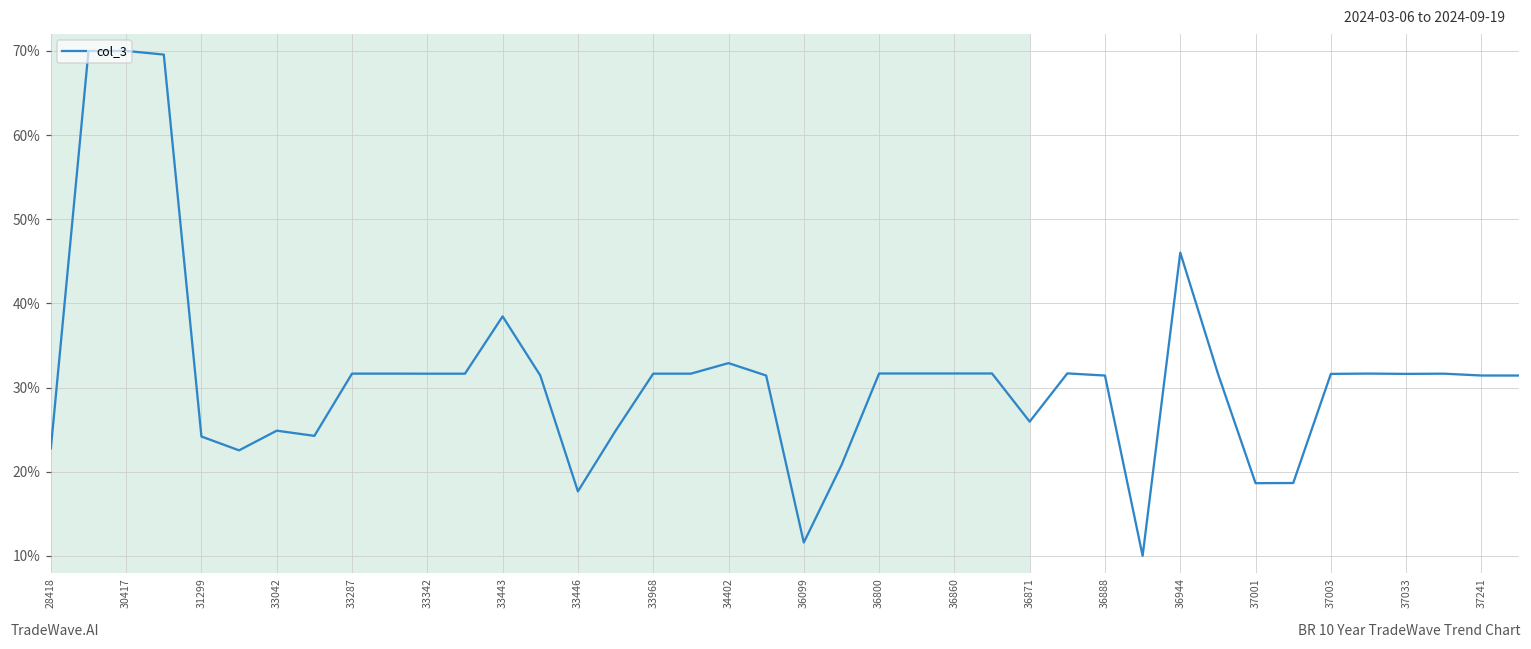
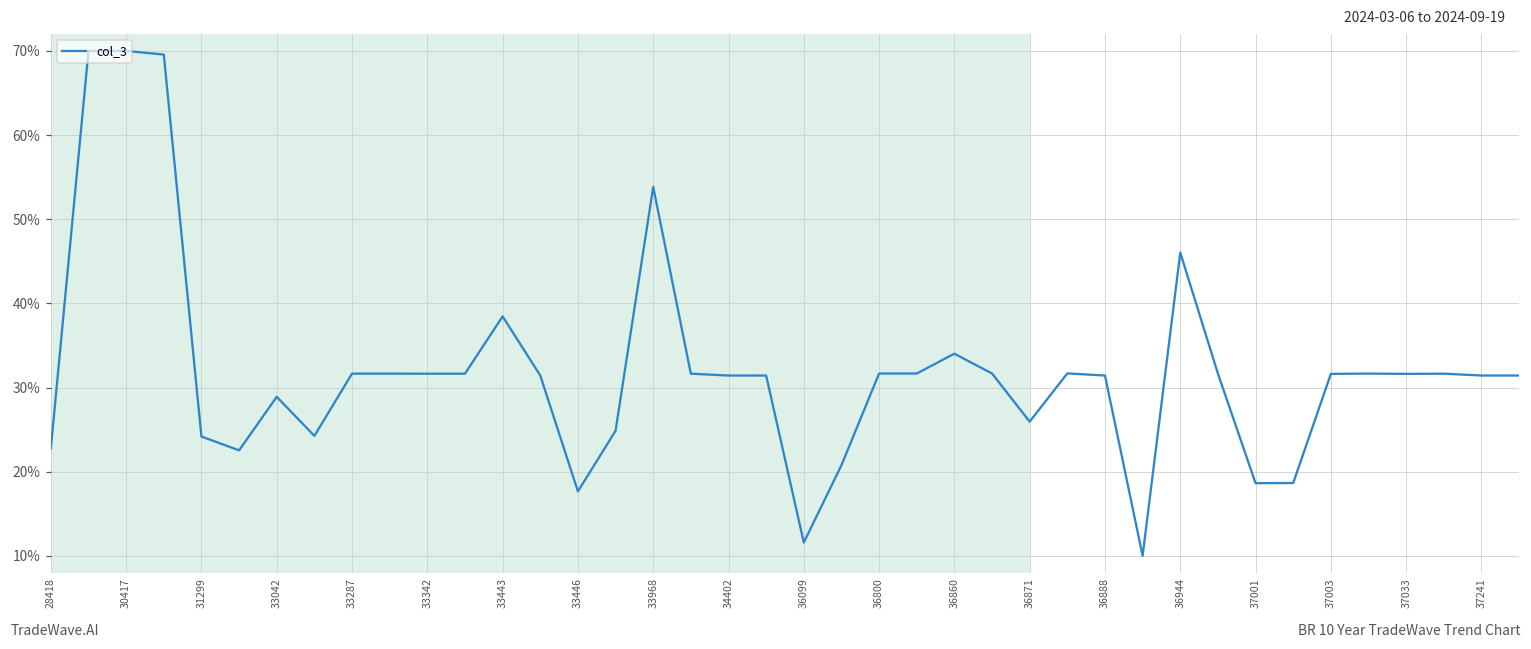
  {
    "28418": "23%",
    "31299": "24%",
-   "33042": "25%",
+   "33042": "29%",
    "33287": "32%",
    "33342": "32%",
    "33443": "38%",
    "33446": "18%",
-   "33968": "32%",
-   "34402": "33%",
+   "33968": "54%",
+   "34402": "31%",
    "36099": "12%",
    "36800": "32%",
-   "36860": "32%",
+   "36860": "34%",
    "36871": "26%",
    "36888": "31%",
    "36944": "46%",
    "37001": "19%",
    "37003": "32%",
    "37033": "32%",
    "37241": "31%"
  }
